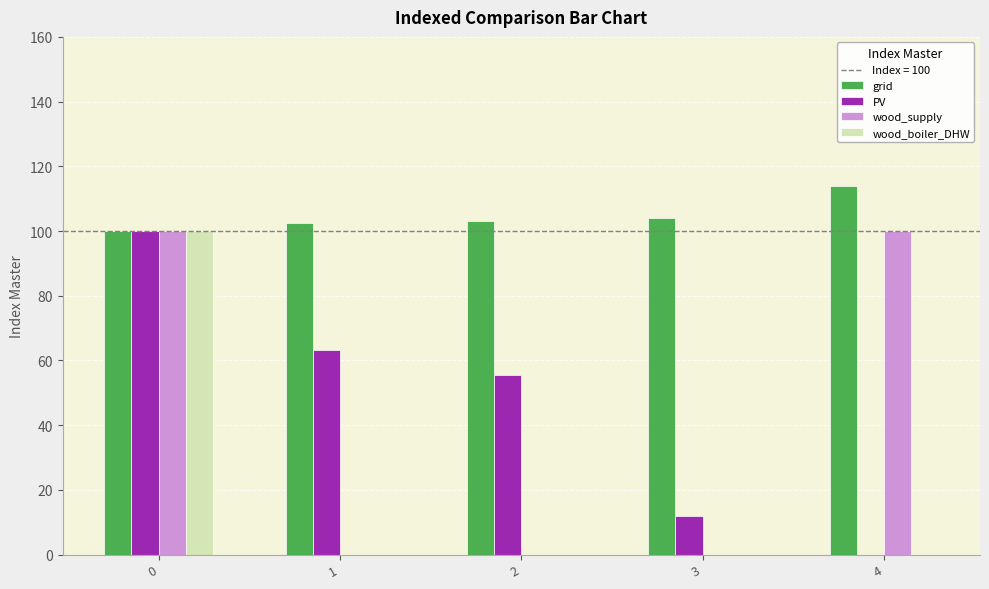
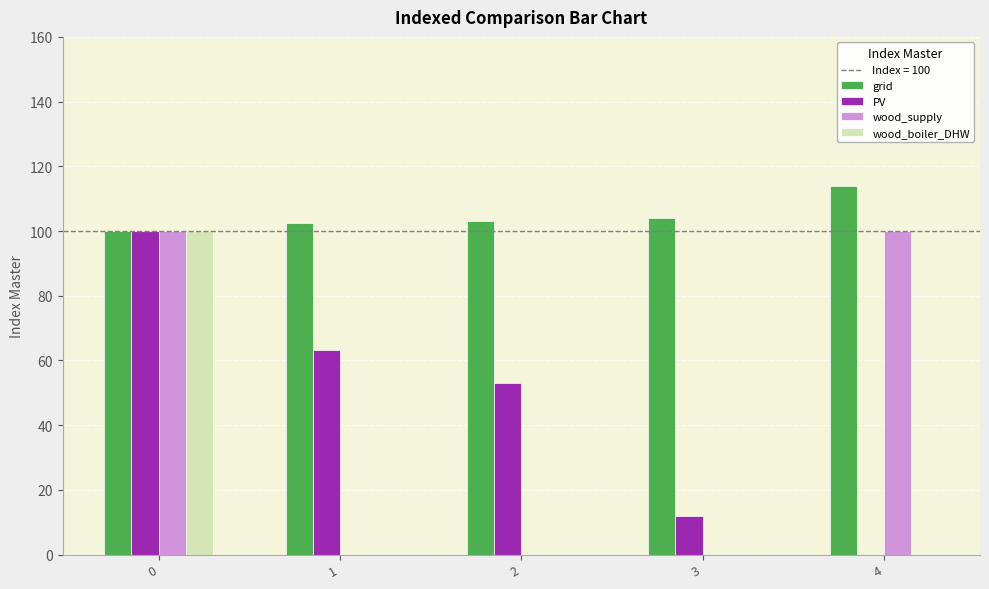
  {
    "grid": {
      "0": 100,
      "1": 102,
      "2": 103,
      "3": 104,
      "4": 114
    },
    "PV": {
      "0": 100,
      "1": 63,
-     "2": 55,
+     "2": 53,
      "3": 12,
      "4": 0
    },
    "wood_supply": {
      "0": 100,
      "1": 0,
      "2": 0,
      "3": 0,
      "4": 100
    },
    "wood_boiler_DHW": {
      "0": 100,
      "1": 0,
      "2": 0,
      "3": 0,
      "4": 0
    }
  }
